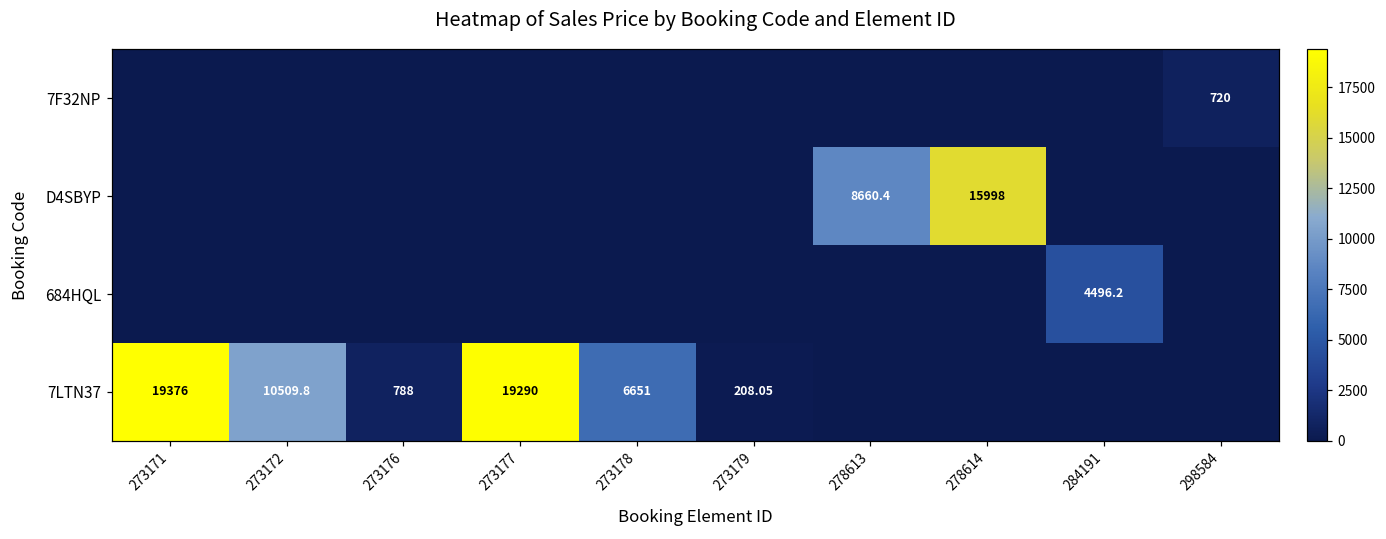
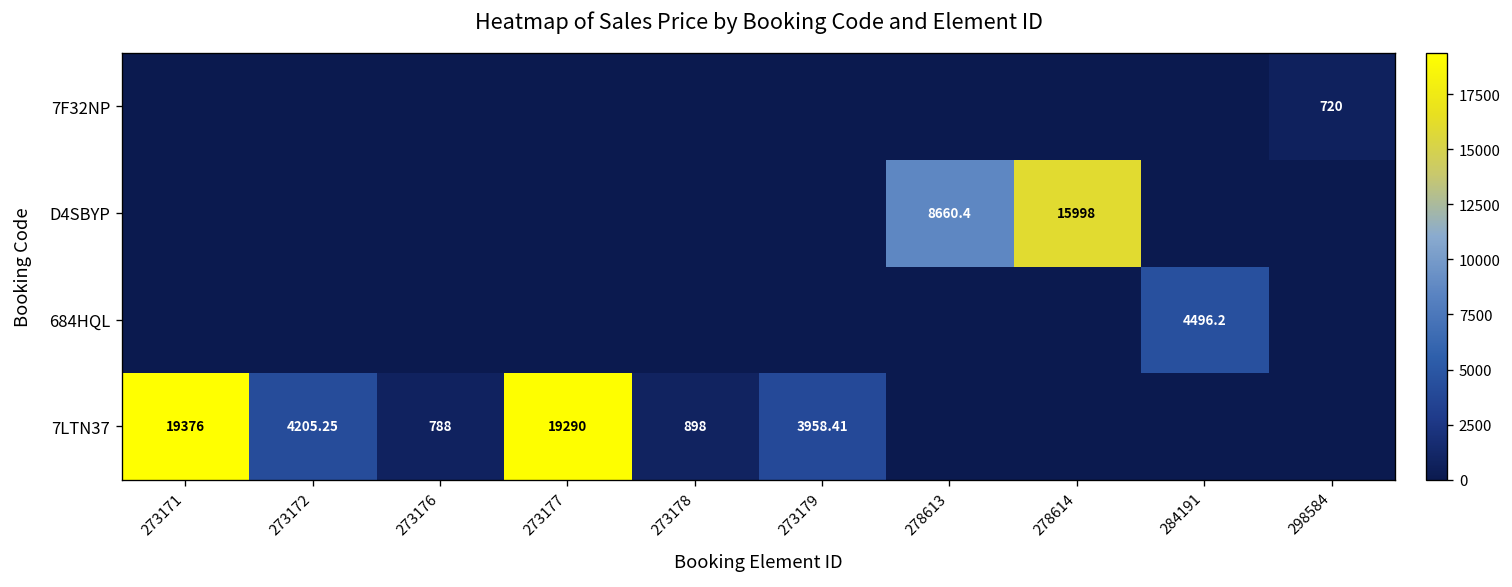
  {
    "7F32NP": {
      "298584": 720
    },
    "D4SBYP": {
      "278613": 8660.4,
      "278614": 15998
    },
    "684HQL": {
      "284191": 4496.2
    },
    "7LTN37": {
      "273171": 19376,
-     "273172": 10509.8,
+     "273172": 4205.25,
      "273176": 788,
      "273177": 19290,
-     "273178": 6651,
-     "273179": 208.05
+     "273178": 898,
+     "273179": 3958.41
    }
  }
